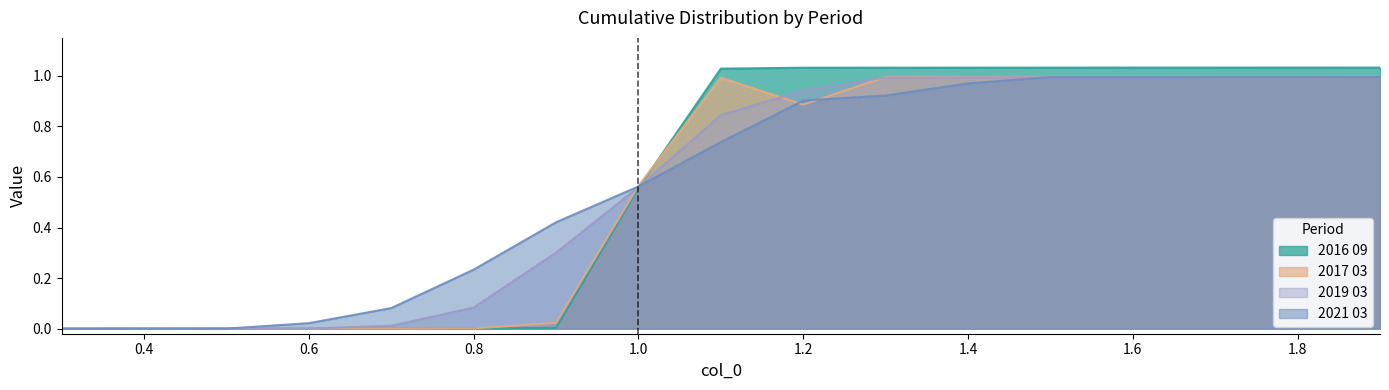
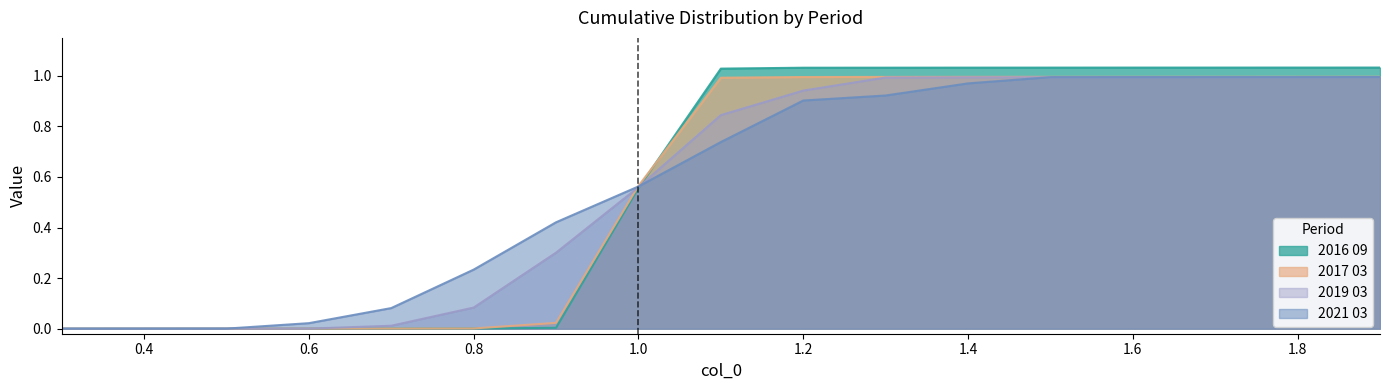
  {
    "2016 09": {
      "1.2": 1.03,
      "1.4": 1.03,
      "1.6": 1.03,
      "1.8": 1.03
    },
    "2017 03": {
-     "1.2": 0.89
+     "1.2": 1.00
    }
  }
